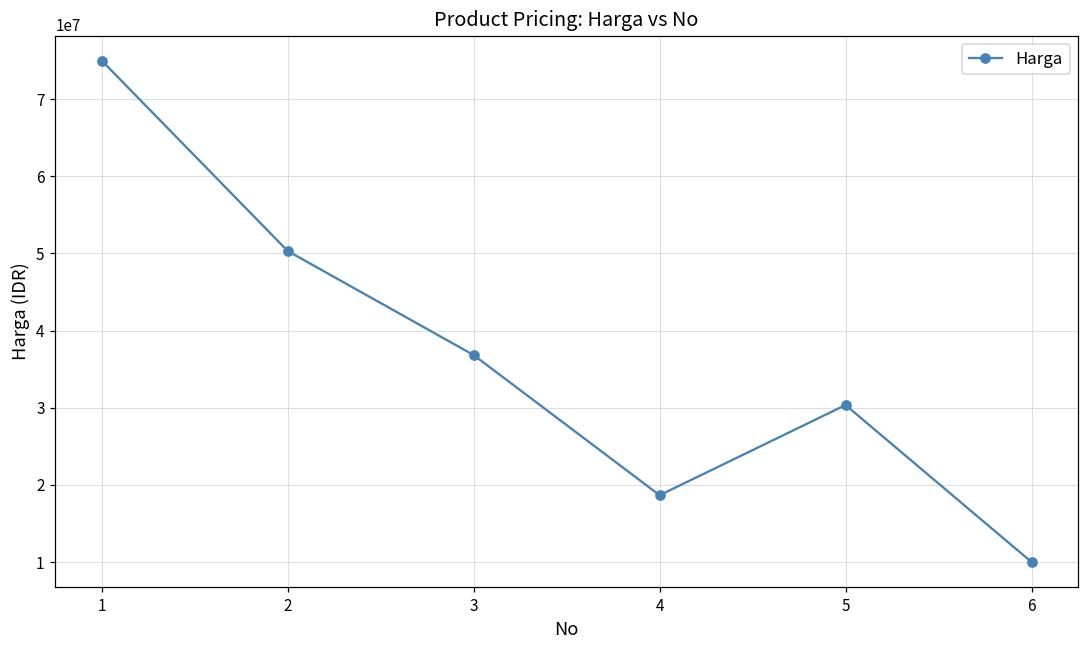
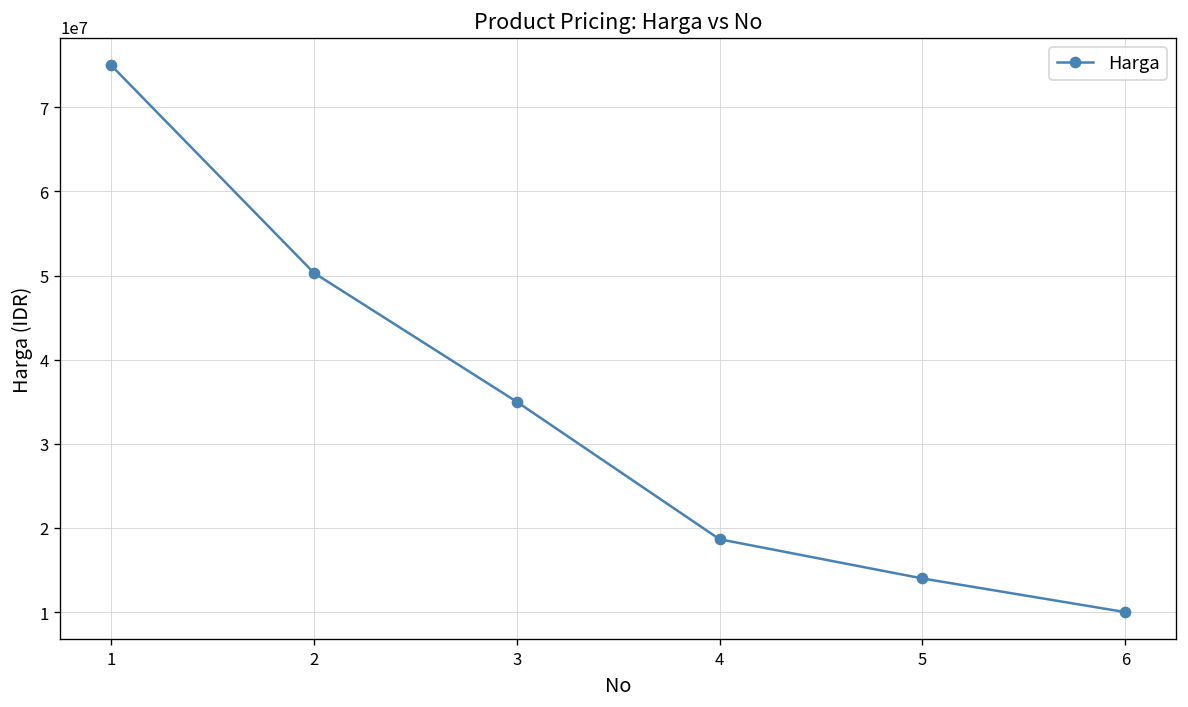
  {
    "1": 75000000,
    "2": 50000000,
-   "3": 37000000,
+   "3": 35000000,
    "4": 19000000,
-   "5": 30000000,
+   "5": 14000000,
    "6": 10000000
  }
